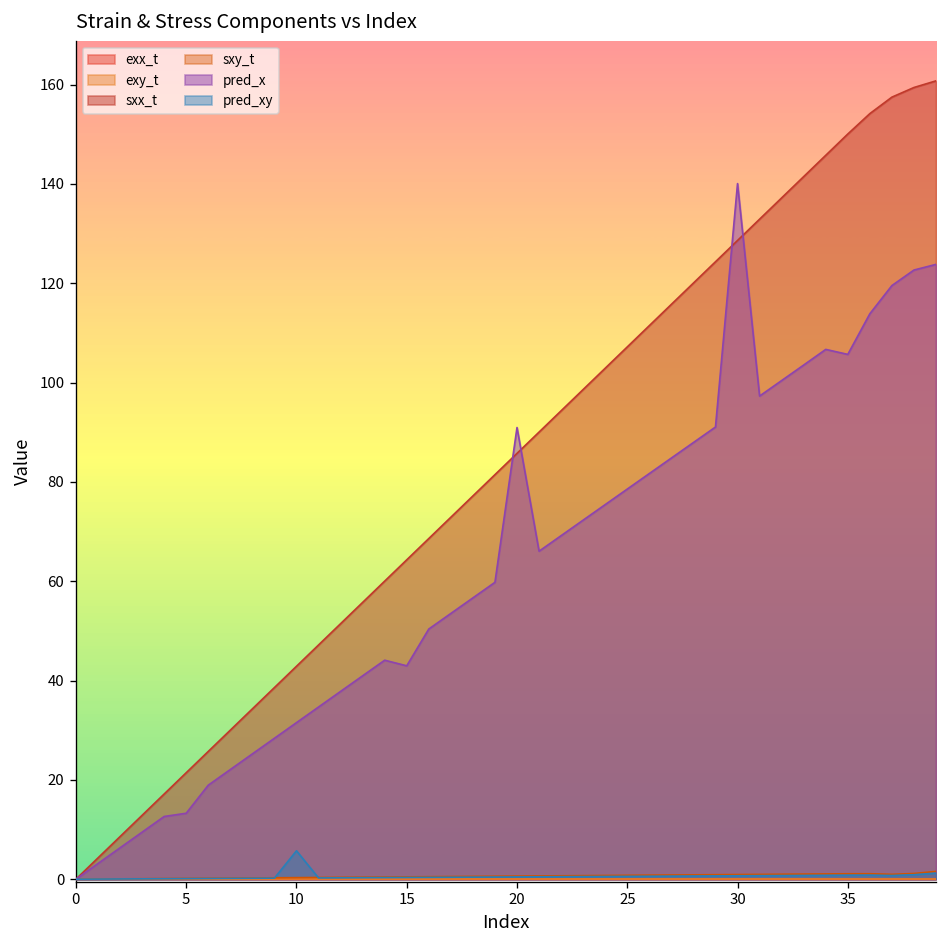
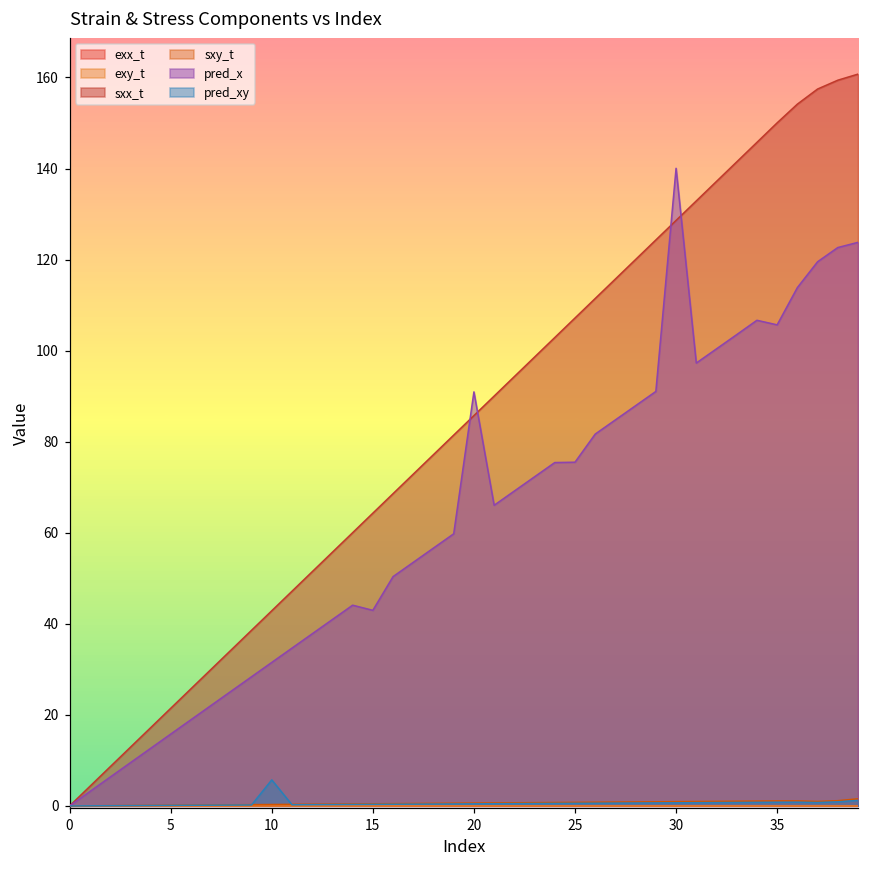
  {
    "pred_x": {
-     "5": 13,
+     "5": 16,
      "10": 32,
      "15": 43,
      "20": 91,
-     "25": 79,
+     "25": 75,
      "30": 140,
      "35": 106
    },
    "pred_xy": {
      "10": 6
    }
  }
